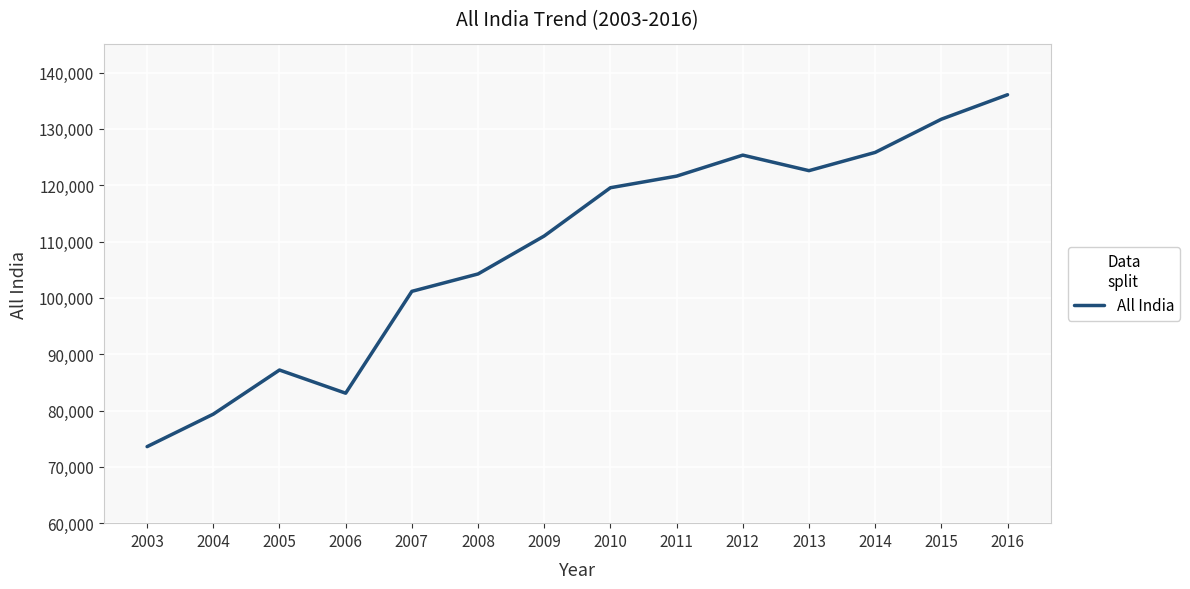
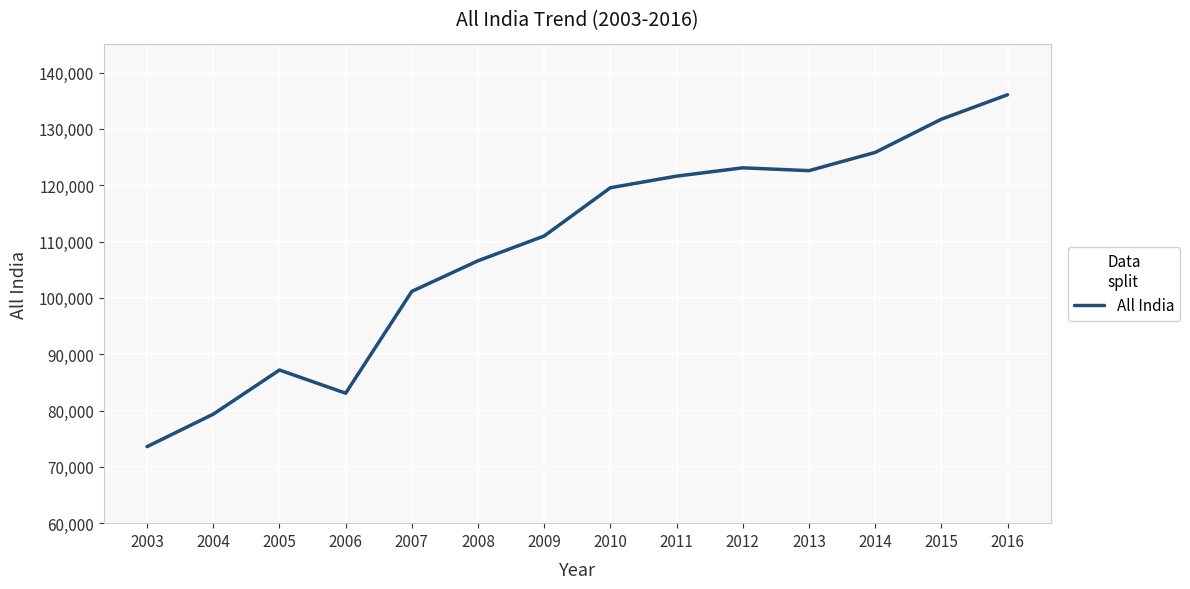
  {
    "2003": "74,000",
    "2004": "79,000",
    "2005": "87,000",
    "2006": "83,000",
    "2007": "101,000",
-   "2008": "104,000",
+   "2008": "107,000",
    "2009": "111,000",
    "2010": "120,000",
    "2011": "122,000",
-   "2012": "125,000",
+   "2012": "123,000",
    "2013": "123,000",
    "2014": "126,000",
    "2015": "132,000",
    "2016": "136,000"
  }
